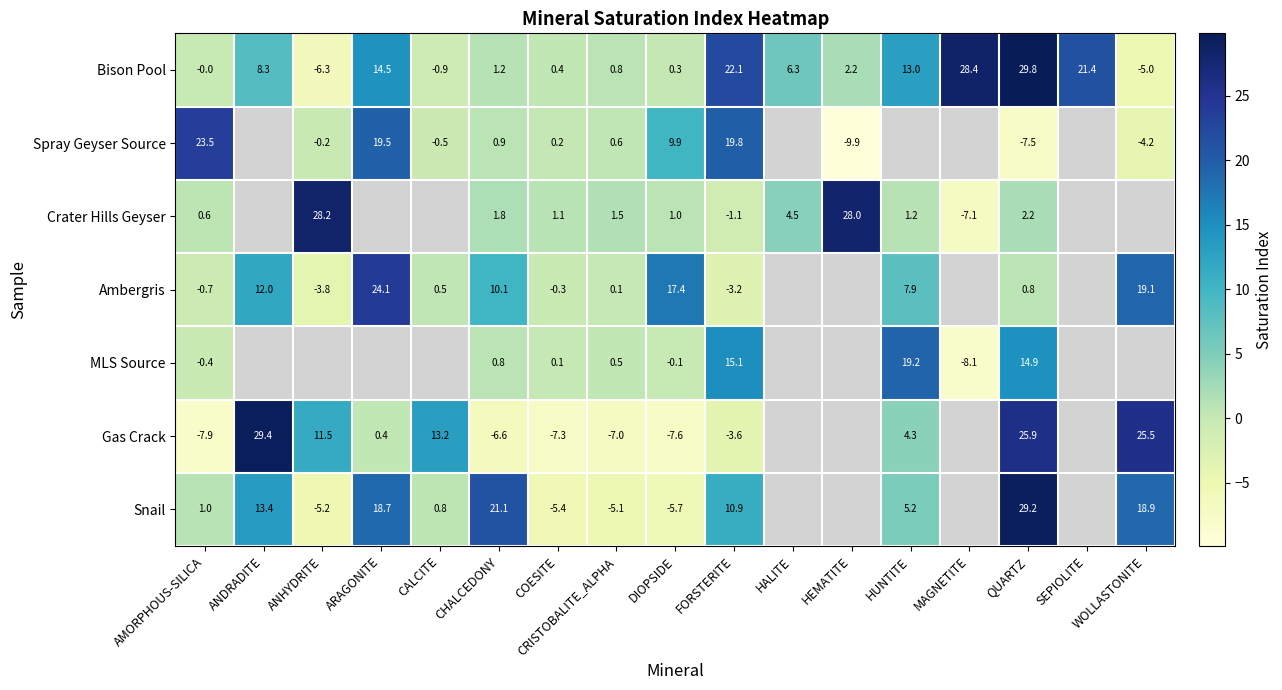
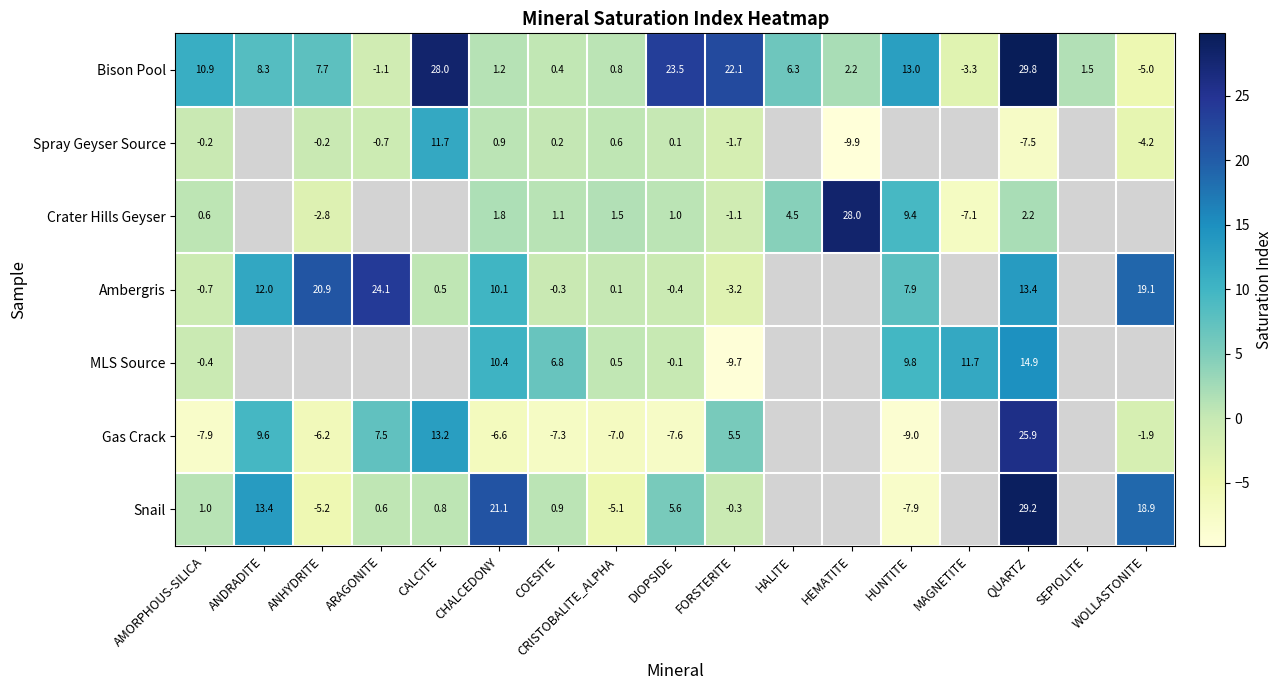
  {
    "Bison Pool": {
-     "AMORPHOUS-SILICA": -0.0,
+     "AMORPHOUS-SILICA": 10.9,
      "ANDRADITE": 8.3,
-     "ANHYDRITE": -6.3,
-     "ARAGONITE": 14.5,
-     "CALCITE": -0.9,
+     "ANHYDRITE": 7.7,
+     "ARAGONITE": -1.1,
+     "CALCITE": 28.0,
      "CHALCEDONY": 1.2,
      "COESITE": 0.4,
      "CRISTOBALITE_ALPHA": 0.8,
-     "DIOPSIDE": 0.3,
+     "DIOPSIDE": 23.5,
      "FORSTERITE": 22.1,
      "HALITE": 6.3,
      "HEMATITE": 2.2,
      "HUNTITE": 13.0,
-     "MAGNETITE": 28.4,
+     "MAGNETITE": -3.3,
      "QUARTZ": 29.8,
-     "SEPIOLITE": 21.4,
+     "SEPIOLITE": 1.5,
      "WOLLASTONITE": -5.0
    },
    "Spray Geyser Source": {
-     "AMORPHOUS-SILICA": 23.5,
+     "AMORPHOUS-SILICA": -0.2,
      "ANHYDRITE": -0.2,
-     "ARAGONITE": 19.5,
-     "CALCITE": -0.5,
+     "ARAGONITE": -0.7,
+     "CALCITE": 11.7,
      "CHALCEDONY": 0.9,
      "COESITE": 0.2,
      "CRISTOBALITE_ALPHA": 0.6,
-     "DIOPSIDE": 9.9,
-     "FORSTERITE": 19.8,
+     "DIOPSIDE": 0.1,
+     "FORSTERITE": -1.7,
      "HEMATITE": -9.9,
      "QUARTZ": -7.5,
      "WOLLASTONITE": -4.2
    },
    "Crater Hills Geyser": {
      "AMORPHOUS-SILICA": 0.6,
-     "ANHYDRITE": 28.2,
+     "ANHYDRITE": -2.8,
      "CHALCEDONY": 1.8,
      "COESITE": 1.1,
      "CRISTOBALITE_ALPHA": 1.5,
      "DIOPSIDE": 1.0,
      "FORSTERITE": -1.1,
      "HALITE": 4.5,
      "HEMATITE": 28.0,
-     "HUNTITE": 1.2,
+     "HUNTITE": 9.4,
      "MAGNETITE": -7.1,
      "QUARTZ": 2.2
    },
    "Ambergris": {
      "AMORPHOUS-SILICA": -0.7,
      "ANDRADITE": 12.0,
-     "ANHYDRITE": -3.8,
+     "ANHYDRITE": 20.9,
      "ARAGONITE": 24.1,
      "CALCITE": 0.5,
      "CHALCEDONY": 10.1,
      "COESITE": -0.3,
      "CRISTOBALITE_ALPHA": 0.1,
-     "DIOPSIDE": 17.4,
+     "DIOPSIDE": -0.4,
      "FORSTERITE": -3.2,
      "HUNTITE": 7.9,
-     "QUARTZ": 0.8,
+     "QUARTZ": 13.4,
      "WOLLASTONITE": 19.1
    },
    "MLS Source": {
      "AMORPHOUS-SILICA": -0.4,
-     "CHALCEDONY": 0.8,
-     "COESITE": 0.1,
+     "CHALCEDONY": 10.4,
+     "COESITE": 6.8,
      "CRISTOBALITE_ALPHA": 0.5,
      "DIOPSIDE": -0.1,
-     "FORSTERITE": 15.1,
-     "HUNTITE": 19.2,
-     "MAGNETITE": -8.1,
+     "FORSTERITE": -9.7,
+     "HUNTITE": 9.8,
+     "MAGNETITE": 11.7,
      "QUARTZ": 14.9
    },
    "Gas Crack": {
      "AMORPHOUS-SILICA": -7.9,
-     "ANDRADITE": 29.4,
-     "ANHYDRITE": 11.5,
-     "ARAGONITE": 0.4,
+     "ANDRADITE": 9.6,
+     "ANHYDRITE": -6.2,
+     "ARAGONITE": 7.5,
      "CALCITE": 13.2,
      "CHALCEDONY": -6.6,
      "COESITE": -7.3,
      "CRISTOBALITE_ALPHA": -7.0,
      "DIOPSIDE": -7.6,
-     "FORSTERITE": -3.6,
-     "HUNTITE": 4.3,
+     "FORSTERITE": 5.5,
+     "HUNTITE": -9.0,
      "QUARTZ": 25.9,
-     "WOLLASTONITE": 25.5
+     "WOLLASTONITE": -1.9
    },
    "Snail": {
      "AMORPHOUS-SILICA": 1.0,
      "ANDRADITE": 13.4,
      "ANHYDRITE": -5.2,
-     "ARAGONITE": 18.7,
+     "ARAGONITE": 0.6,
      "CALCITE": 0.8,
      "CHALCEDONY": 21.1,
-     "COESITE": -5.4,
+     "COESITE": 0.9,
      "CRISTOBALITE_ALPHA": -5.1,
-     "DIOPSIDE": -5.7,
-     "FORSTERITE": 10.9,
-     "HUNTITE": 5.2,
+     "DIOPSIDE": 5.6,
+     "FORSTERITE": -0.3,
+     "HUNTITE": -7.9,
      "QUARTZ": 29.2,
      "WOLLASTONITE": 18.9
    }
  }
